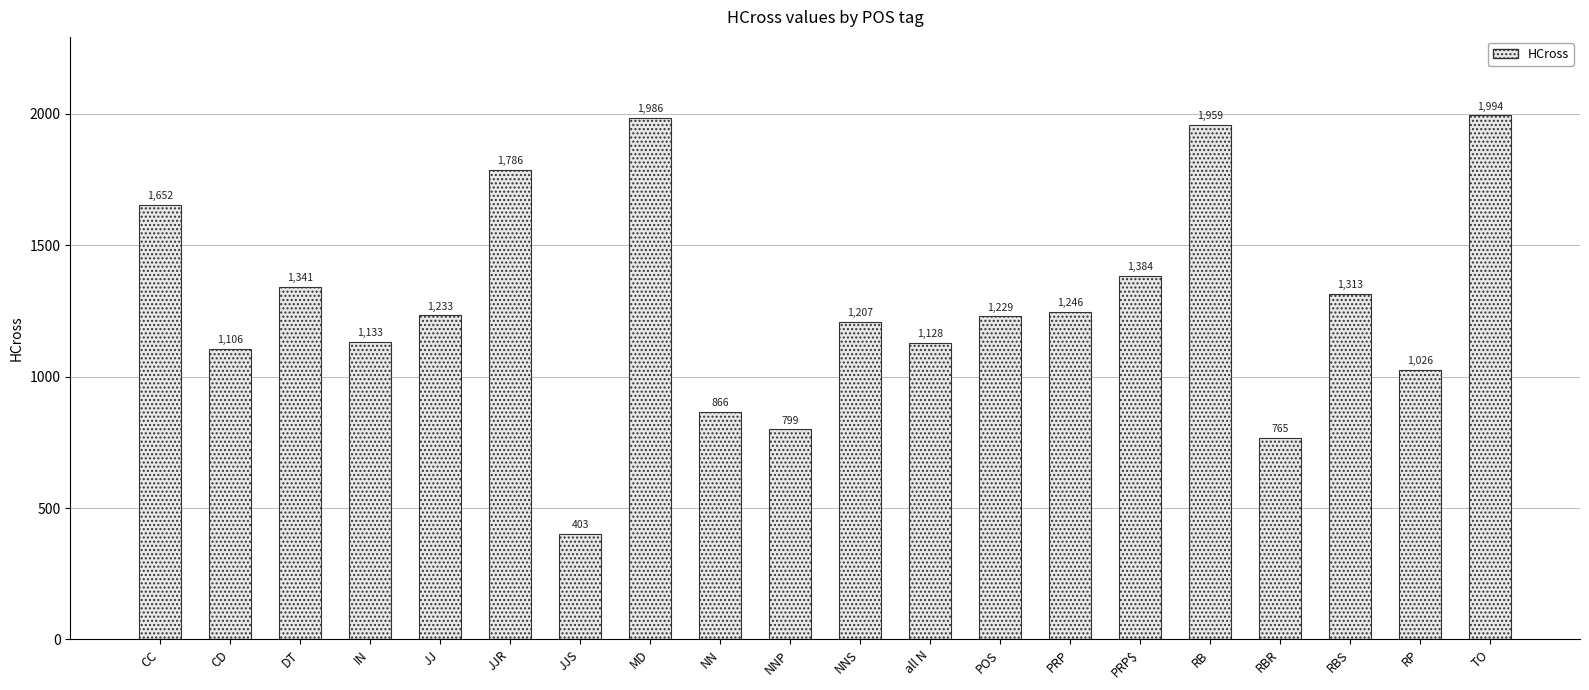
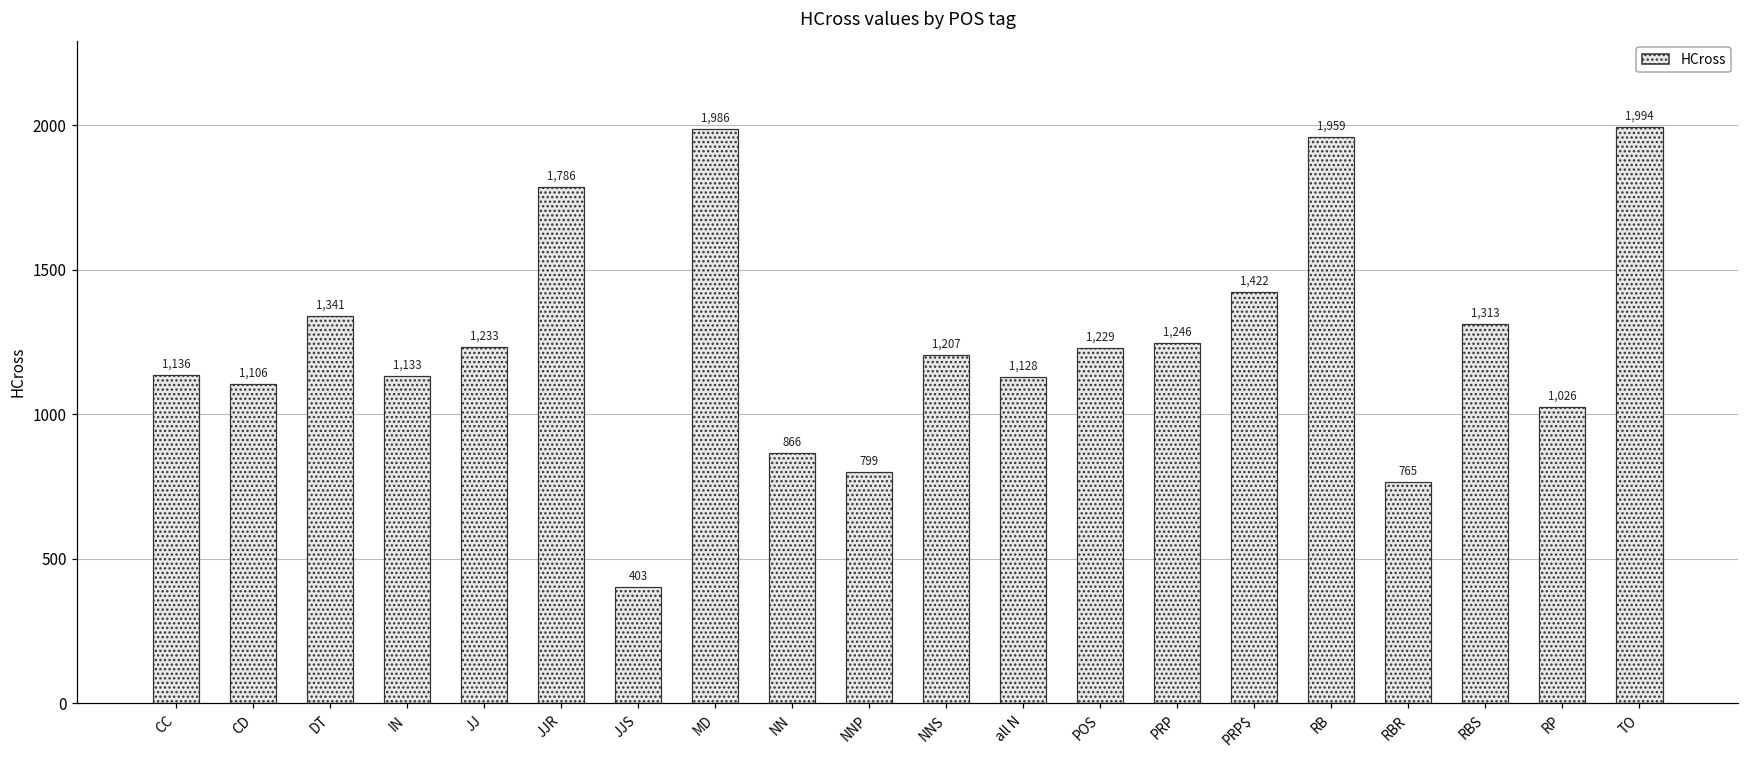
  {
-   "CC": "1,652",
+   "CC": "1,136",
    "CD": "1,106",
    "DT": "1,341",
    "IN": "1,133",
    "JJ": "1,233",
    "JJR": "1,786",
    "JJS": "403",
    "MD": "1,986",
    "NN": "866",
    "NNP": "799",
    "NNS": "1,207",
    "all N": "1,128",
    "POS": "1,229",
    "PRP": "1,246",
-   "PRP$": "1,384",
+   "PRP$": "1,422",
    "RB": "1,959",
    "RBR": "765",
    "RBS": "1,313",
    "RP": "1,026",
    "TO": "1,994"
  }
